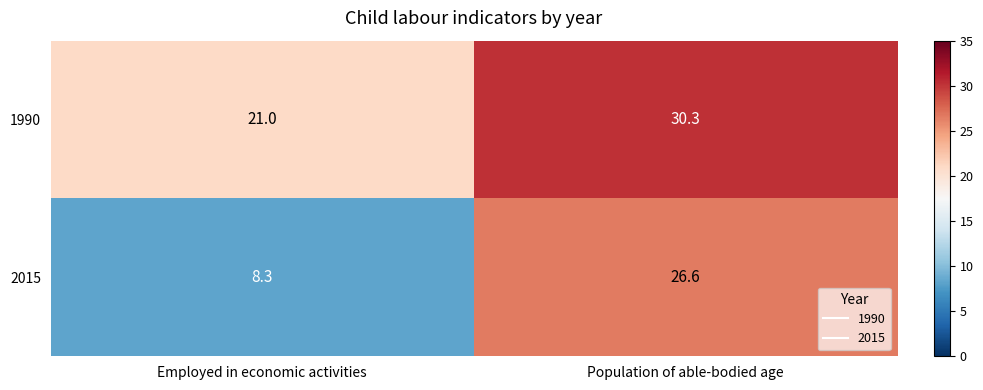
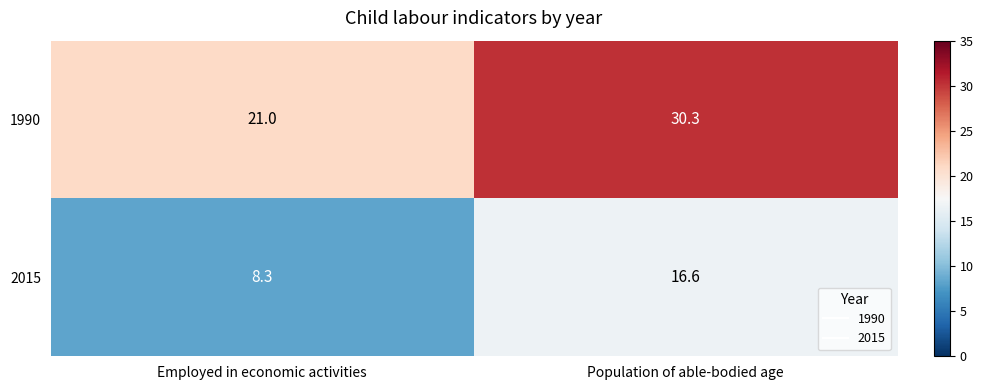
  {
    "1990": {
      "Employed in economic activities": 21.0,
      "Population of able-bodied age": 30.3
    },
    "2015": {
      "Employed in economic activities": 8.3,
-     "Population of able-bodied age": 26.6
+     "Population of able-bodied age": 16.6
    }
  }
